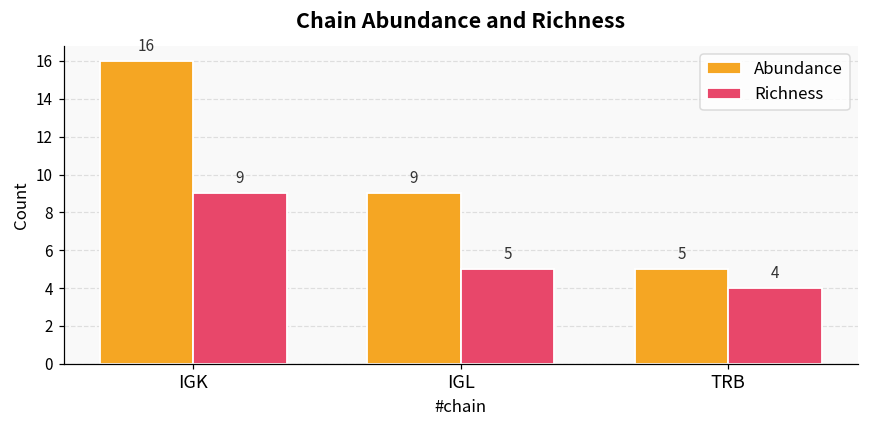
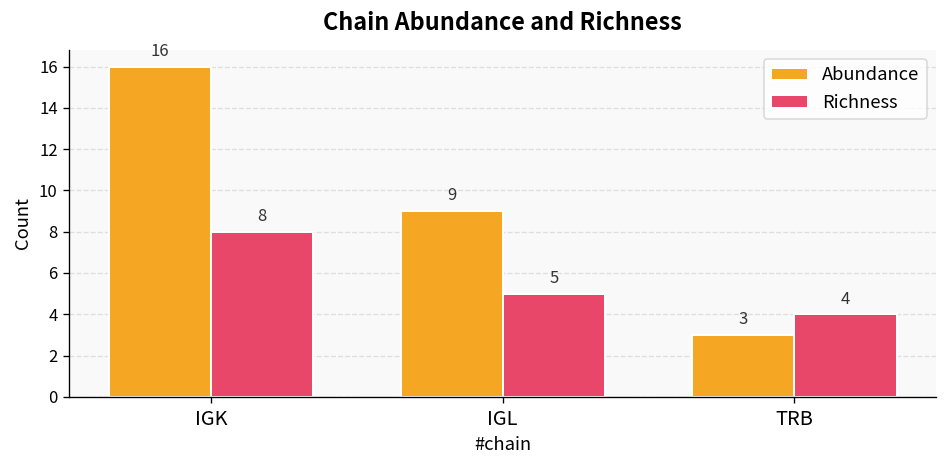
  {
    "Abundance": {
      "IGK": 16,
      "IGL": 9,
-     "TRB": 5
+     "TRB": 3
    },
    "Richness": {
-     "IGK": 9,
+     "IGK": 8,
      "IGL": 5,
      "TRB": 4
    }
  }
